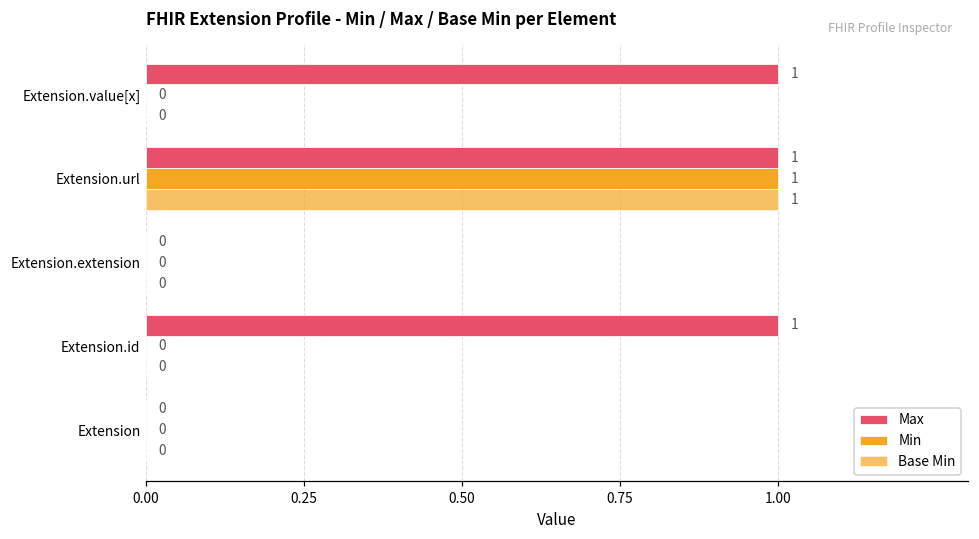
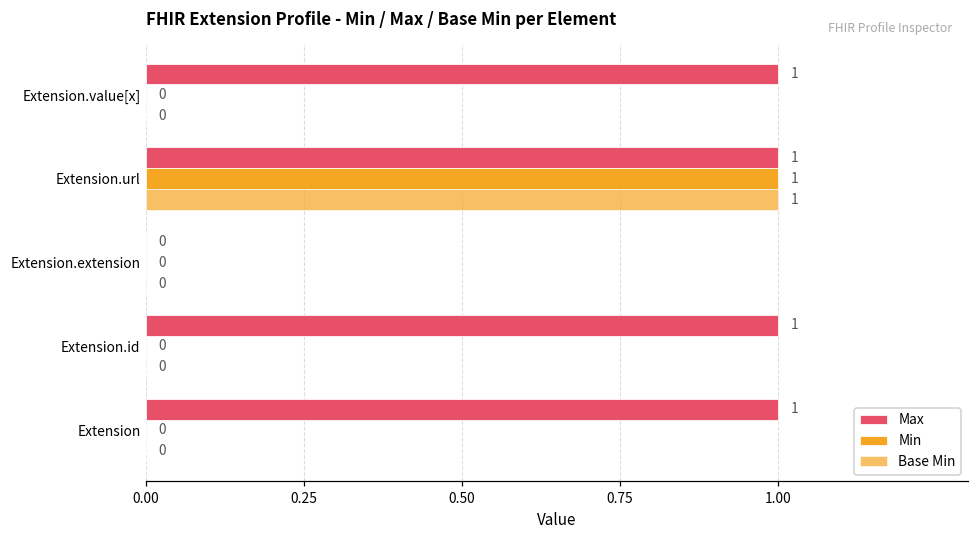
  {
    "Max": {
      "Extension.value[x]": 1,
      "Extension.url": 1,
      "Extension.extension": 0,
      "Extension.id": 1,
-     "Extension": 0
+     "Extension": 1
    }
  }
